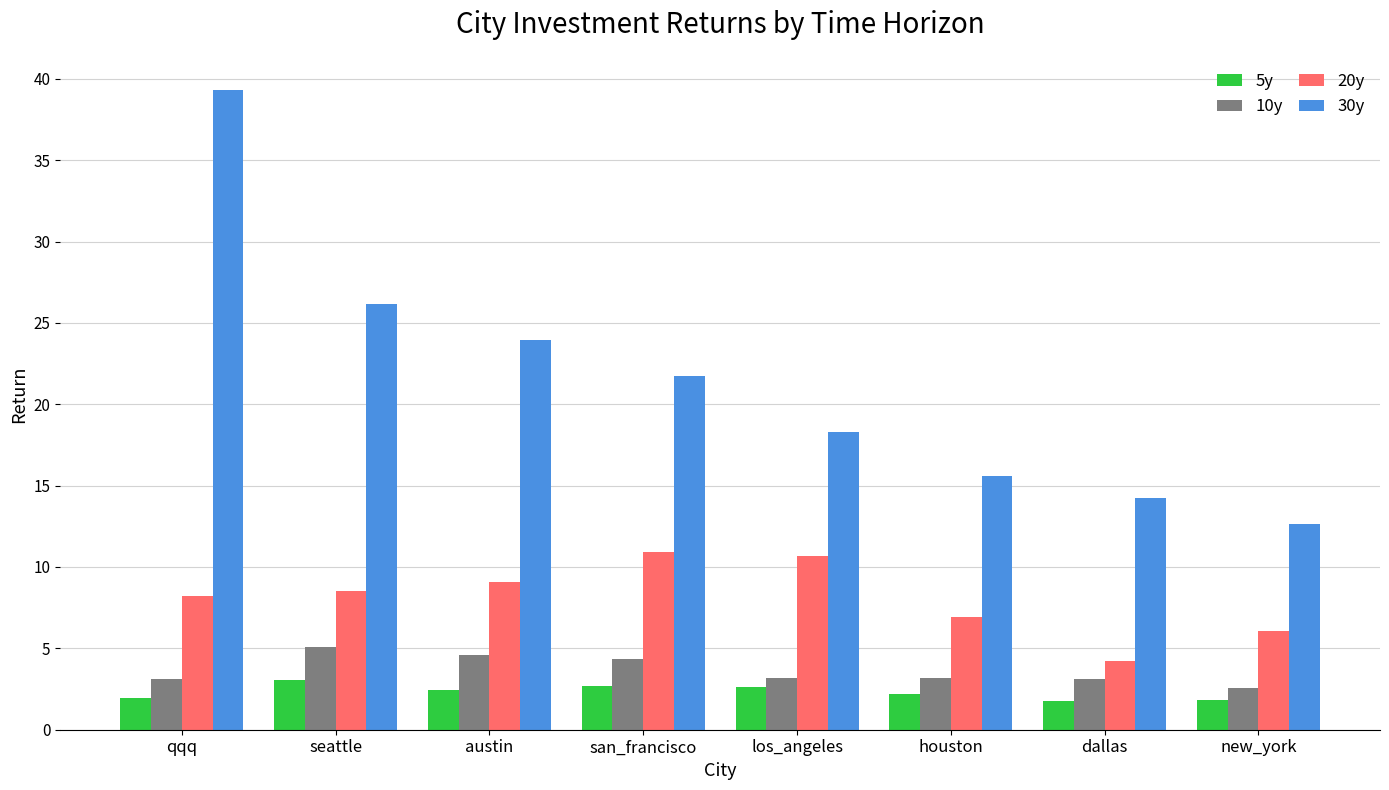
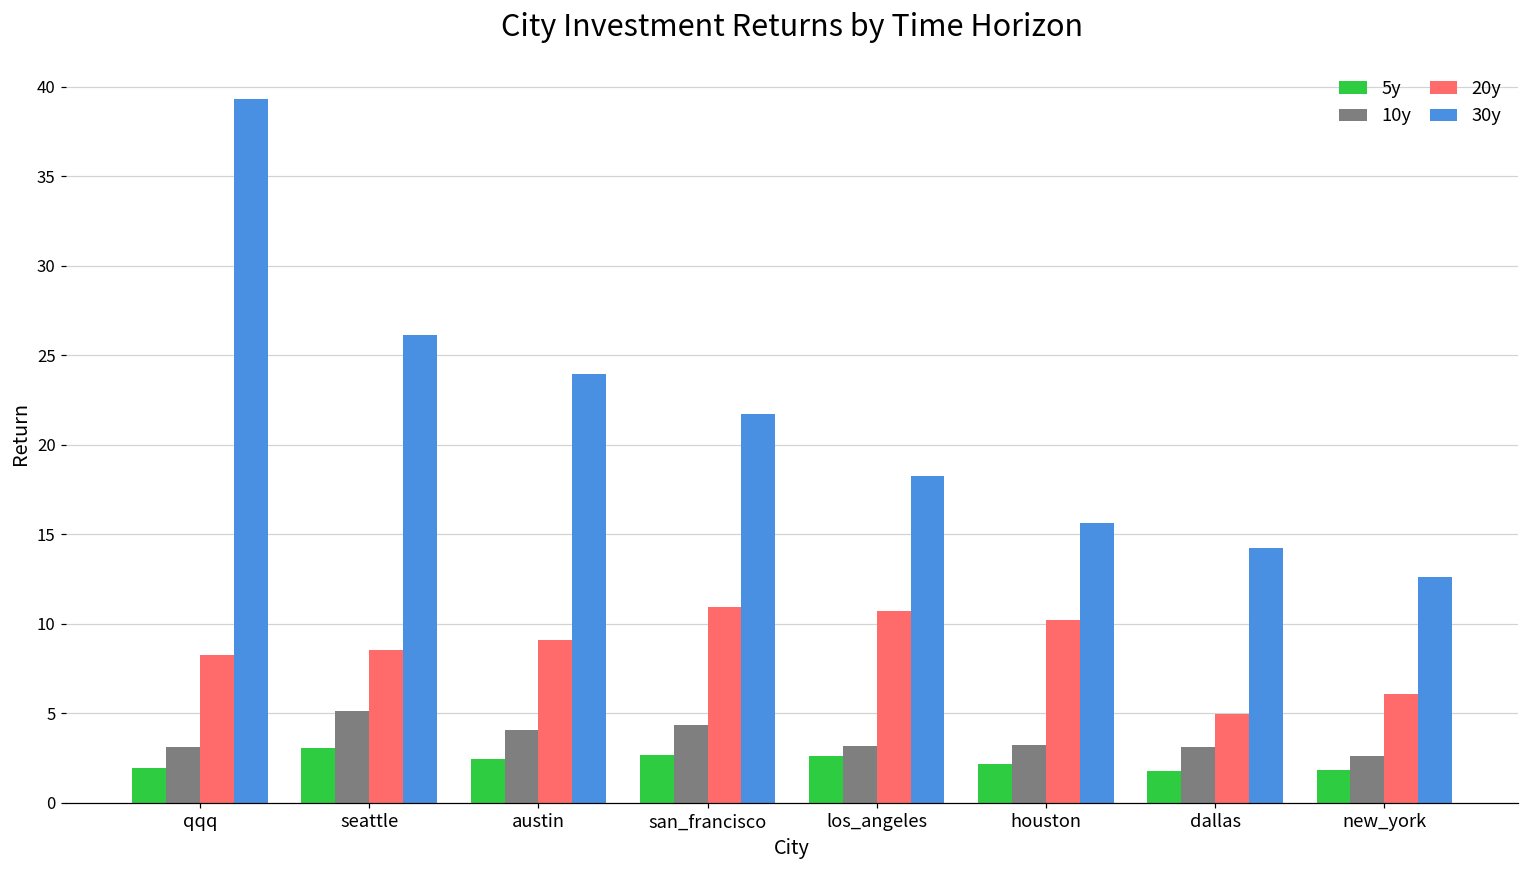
  {
    "5y": {
      "qqq": 1.9,
      "seattle": 3.1,
      "austin": 2.5,
      "san_francisco": 2.7,
      "los_angeles": 2.6,
      "houston": 2.2,
      "dallas": 1.8,
      "new_york": 1.8
    },
    "10y": {
      "qqq": 3.1,
      "seattle": 5.1,
-     "austin": 4.6,
+     "austin": 4.0,
      "san_francisco": 4.3,
      "los_angeles": 3.2,
      "houston": 3.2,
      "dallas": 3.1,
      "new_york": 2.6
    },
    "20y": {
      "qqq": 8.2,
      "seattle": 8.5,
      "austin": 9.1,
      "san_francisco": 10.9,
      "los_angeles": 10.7,
-     "houston": 7.0,
-     "dallas": 4.2,
+     "houston": 10.2,
+     "dallas": 4.9,
      "new_york": 6.1
    },
    "30y": {
      "qqq": 39.3,
      "seattle": 26.2,
      "austin": 23.9,
      "san_francisco": 21.7,
      "los_angeles": 18.3,
      "houston": 15.6,
      "dallas": 14.3,
      "new_york": 12.6
    }
  }
